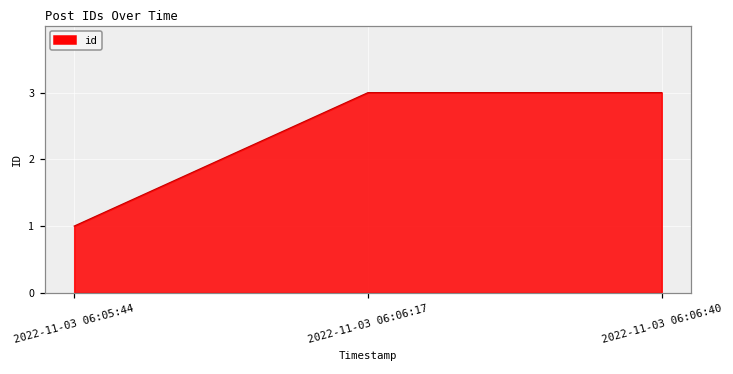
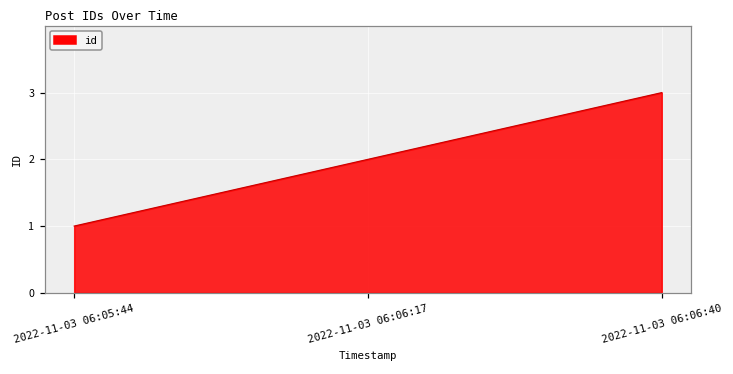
  {
    "2022-11-03 06:05:44": 1,
-   "2022-11-03 06:06:17": 3,
+   "2022-11-03 06:06:17": 2,
    "2022-11-03 06:06:40": 3
  }
